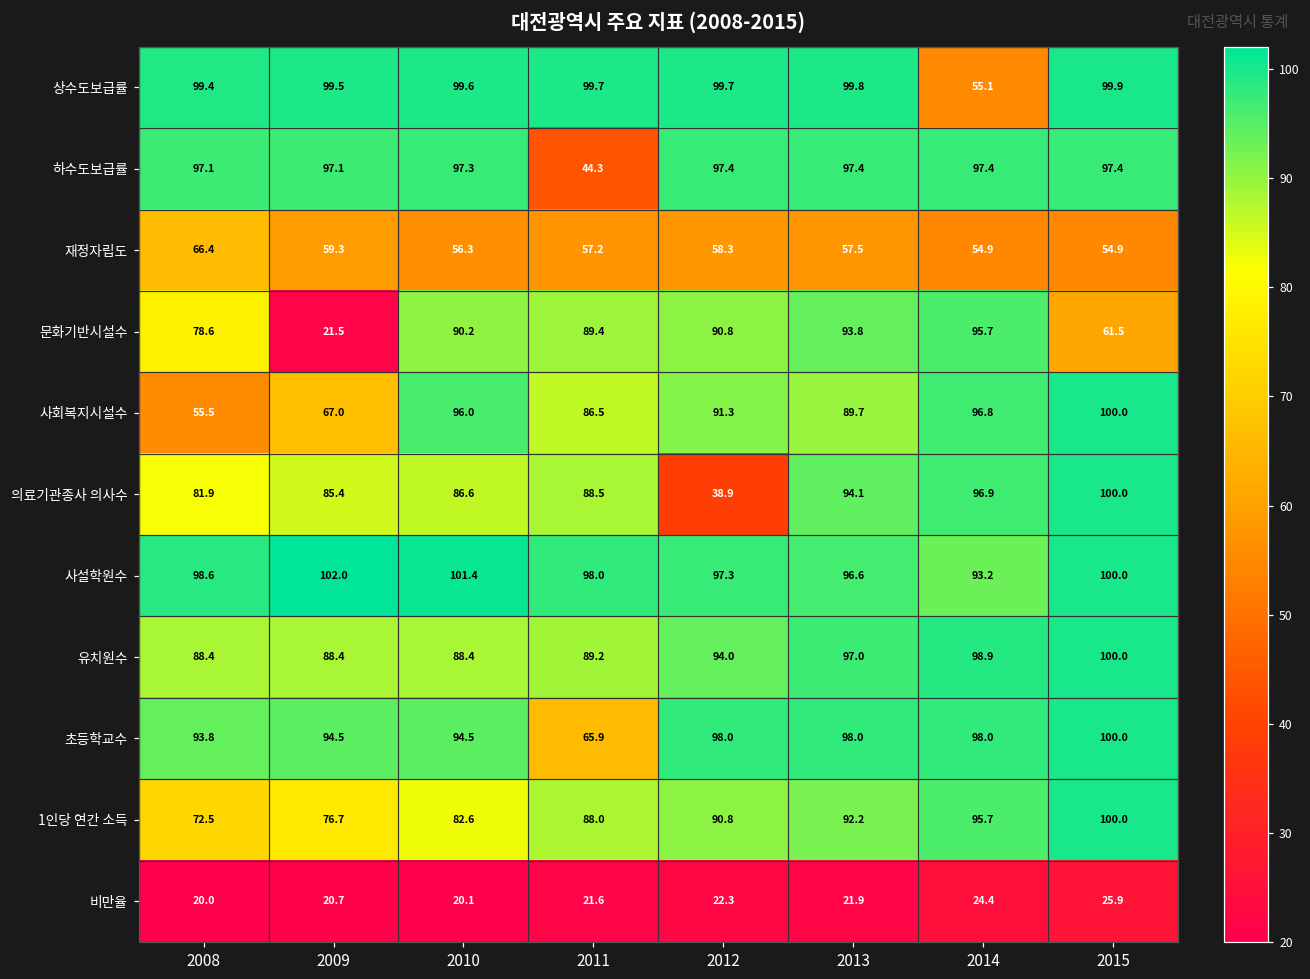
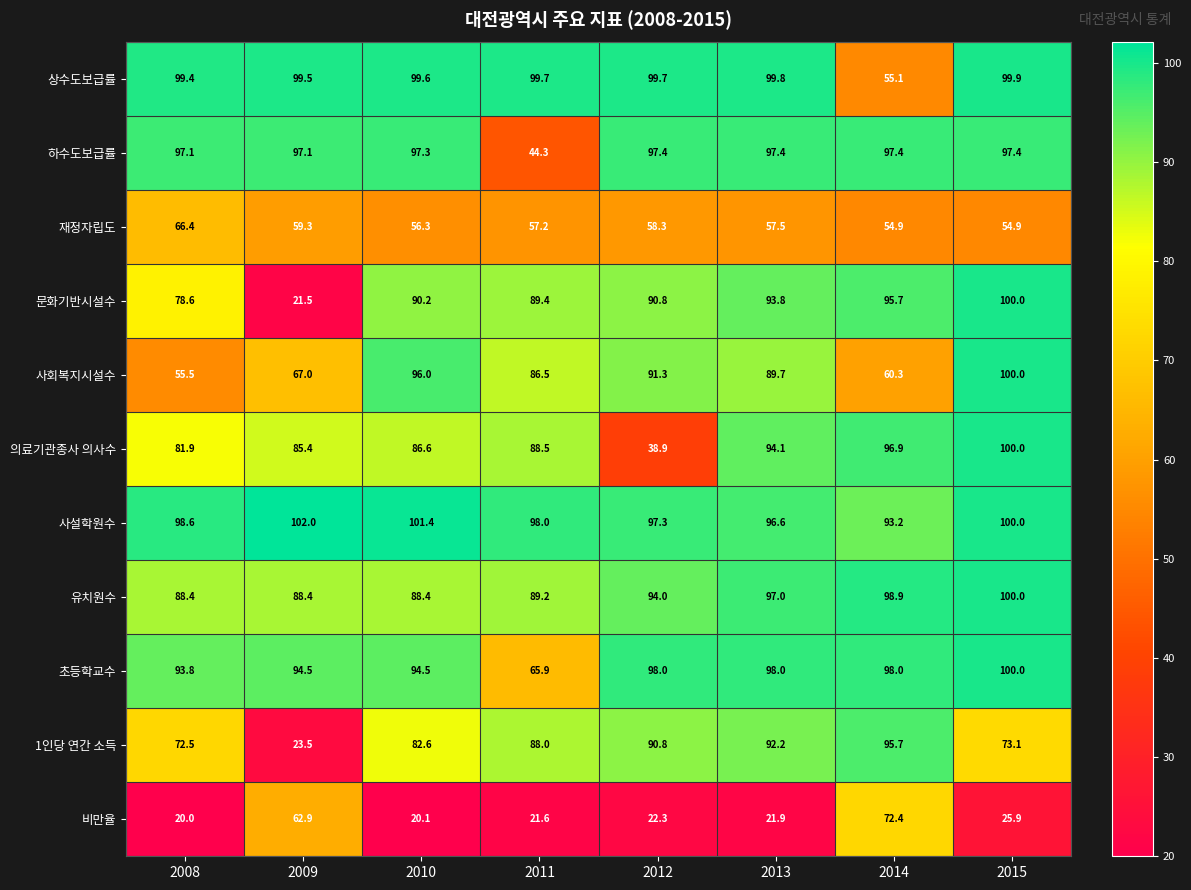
  {
    "상수도보급률": {
      "2008": 99.4,
      "2009": 99.5,
      "2010": 99.6,
      "2011": 99.7,
      "2012": 99.7,
      "2013": 99.8,
      "2014": 55.1,
      "2015": 99.9
    },
    "하수도보급률": {
      "2008": 97.1,
      "2009": 97.1,
      "2010": 97.3,
      "2011": 44.3,
      "2012": 97.4,
      "2013": 97.4,
      "2014": 97.4,
      "2015": 97.4
    },
    "재정자립도": {
      "2008": 66.4,
      "2009": 59.3,
      "2010": 56.3,
      "2011": 57.2,
      "2012": 58.3,
      "2013": 57.5,
      "2014": 54.9,
      "2015": 54.9
    },
    "문화기반시설수": {
      "2008": 78.6,
      "2009": 21.5,
      "2010": 90.2,
      "2011": 89.4,
      "2012": 90.8,
      "2013": 93.8,
      "2014": 95.7,
-     "2015": 61.5
+     "2015": 100.0
    },
    "사회복지시설수": {
      "2008": 55.5,
      "2009": 67.0,
      "2010": 96.0,
      "2011": 86.5,
      "2012": 91.3,
      "2013": 89.7,
-     "2014": 96.8,
+     "2014": 60.3,
      "2015": 100.0
    },
    "의료기관종사 의사수": {
      "2008": 81.9,
      "2009": 85.4,
      "2010": 86.6,
      "2011": 88.5,
      "2012": 38.9,
      "2013": 94.1,
      "2014": 96.9,
      "2015": 100.0
    },
    "사설학원수": {
      "2008": 98.6,
      "2009": 102.0,
      "2010": 101.4,
      "2011": 98.0,
      "2012": 97.3,
      "2013": 96.6,
      "2014": 93.2,
      "2015": 100.0
    },
    "유치원수": {
      "2008": 88.4,
      "2009": 88.4,
      "2010": 88.4,
      "2011": 89.2,
      "2012": 94.0,
      "2013": 97.0,
      "2014": 98.9,
      "2015": 100.0
    },
    "초등학교수": {
      "2008": 93.8,
      "2009": 94.5,
      "2010": 94.5,
      "2011": 65.9,
      "2012": 98.0,
      "2013": 98.0,
      "2014": 98.0,
      "2015": 100.0
    },
    "1인당 연간 소득": {
      "2008": 72.5,
-     "2009": 76.7,
+     "2009": 23.5,
      "2010": 82.6,
      "2011": 88.0,
      "2012": 90.8,
      "2013": 92.2,
      "2014": 95.7,
-     "2015": 100.0
+     "2015": 73.1
    },
    "비만율": {
      "2008": 20.0,
-     "2009": 20.7,
+     "2009": 62.9,
      "2010": 20.1,
      "2011": 21.6,
      "2012": 22.3,
      "2013": 21.9,
-     "2014": 24.4,
+     "2014": 72.4,
      "2015": 25.9
    }
  }
